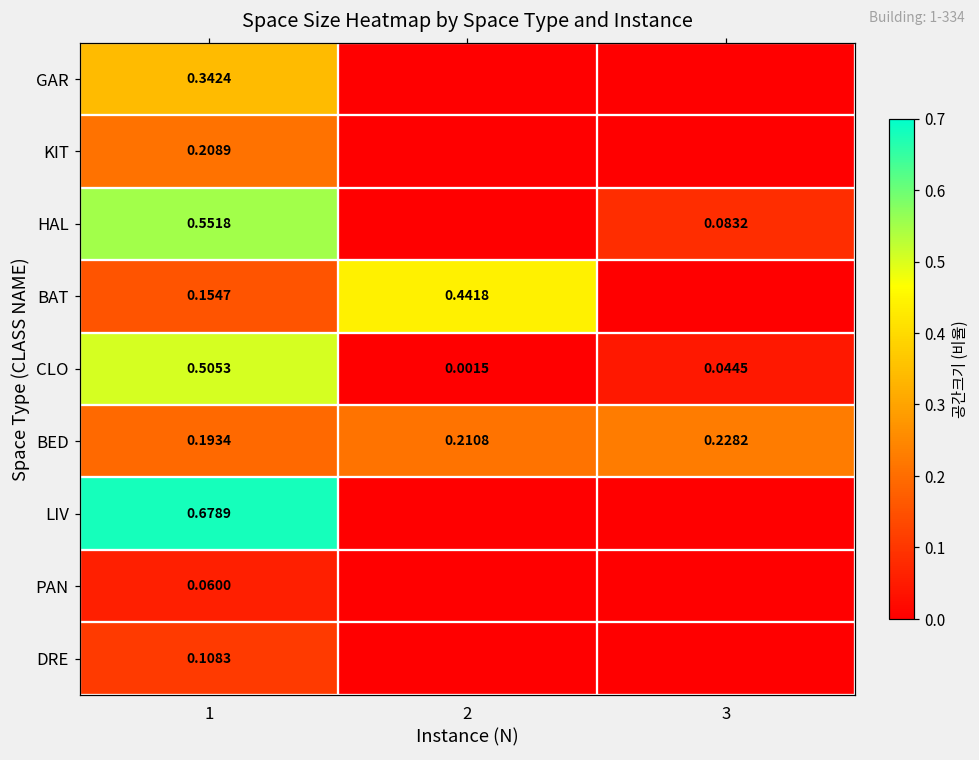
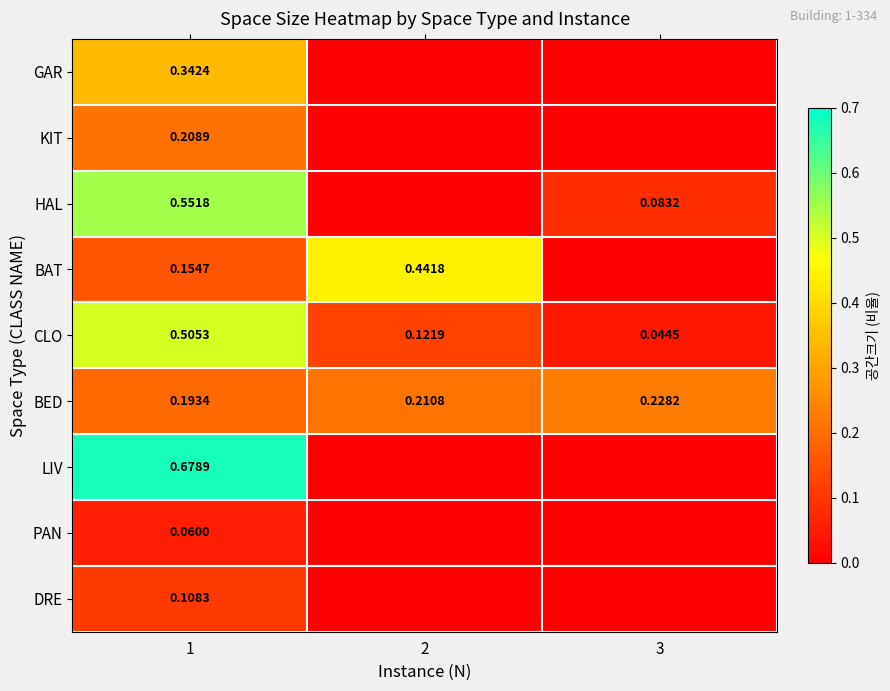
  {
    "GAR": {
      "1": 0.3424
    },
    "KIT": {
      "1": 0.2089
    },
    "HAL": {
      "1": 0.5518,
      "3": 0.0832
    },
    "BAT": {
      "1": 0.1547,
      "2": 0.4418
    },
    "CLO": {
      "1": 0.5053,
-     "2": 0.0015,
+     "2": 0.1219,
      "3": 0.0445
    },
    "BED": {
      "1": 0.1934,
      "2": 0.2108,
      "3": 0.2282
    },
    "LIV": {
      "1": 0.6789
    },
    "PAN": {
      "1": 0.0600
    },
    "DRE": {
      "1": 0.1083
    }
  }
